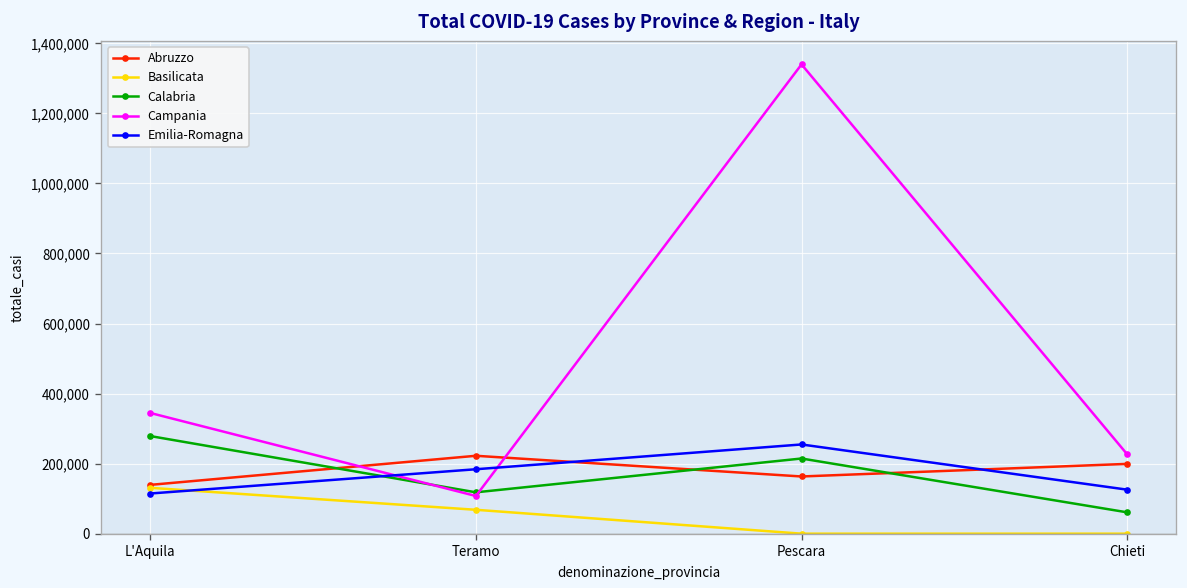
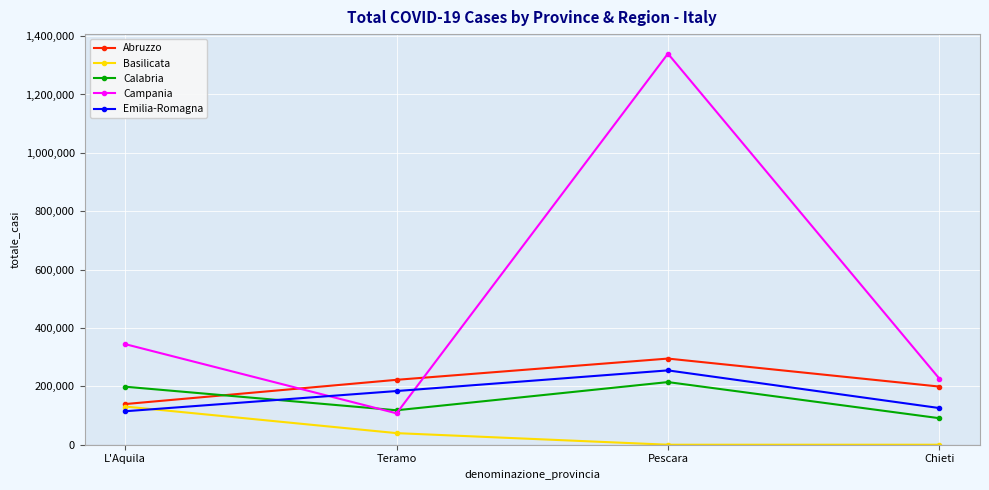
  {
    "Abruzzo": {
      "Teramo": "220,000",
-     "Pescara": "160,000",
+     "Pescara": "300,000",
      "Chieti": "200,000"
    },
    "Basilicata": {
-     "Teramo": "70,000",
+     "Teramo": "40,000",
      "Pescara": "0",
      "Chieti": "0"
    },
    "Calabria": {
-     "L'Aquila": "280,000",
+     "L'Aquila": "200,000",
      "Teramo": "120,000",
      "Pescara": "210,000",
-     "Chieti": "60,000"
+     "Chieti": "90,000"
    },
    "Campania": {
      "L'Aquila": "340,000",
      "Teramo": "110,000",
      "Pescara": "1,340,000",
      "Chieti": "230,000"
    },
    "Emilia-Romagna": {
      "L'Aquila": "110,000",
      "Teramo": "180,000",
      "Pescara": "250,000",
      "Chieti": "130,000"
    }
  }
